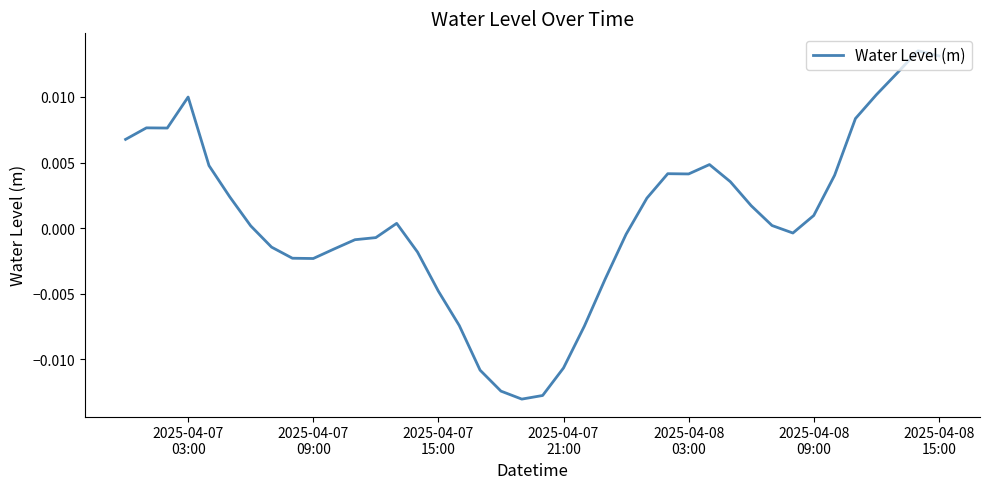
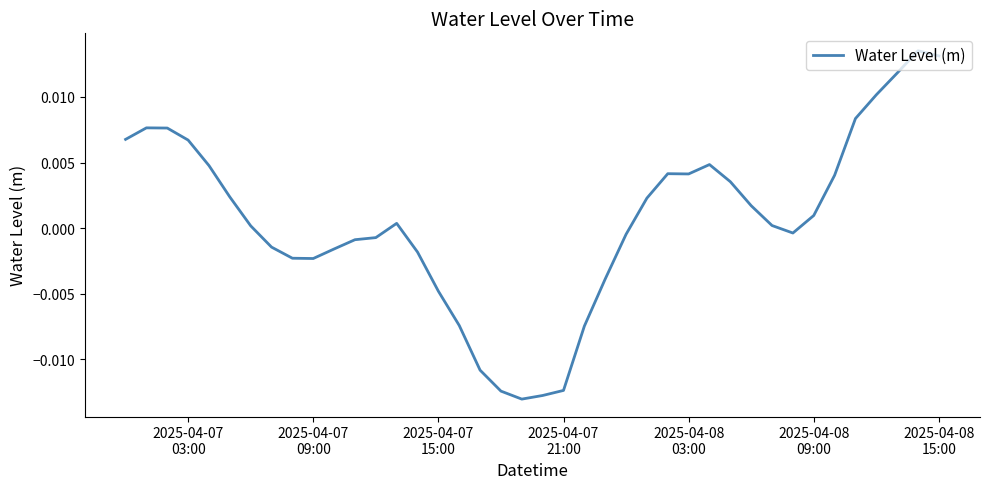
  {
-   "2025-04-07 03:00": 0.0100,
+   "2025-04-07 03:00": 0.0067,
    "2025-04-07 09:00": -0.0023,
    "2025-04-07 15:00": -0.0048,
-   "2025-04-07 21:00": -0.0106,
+   "2025-04-07 21:00": -0.0124,
    "2025-04-08 03:00": 0.0041,
    "2025-04-08 09:00": 0.0010
  }
